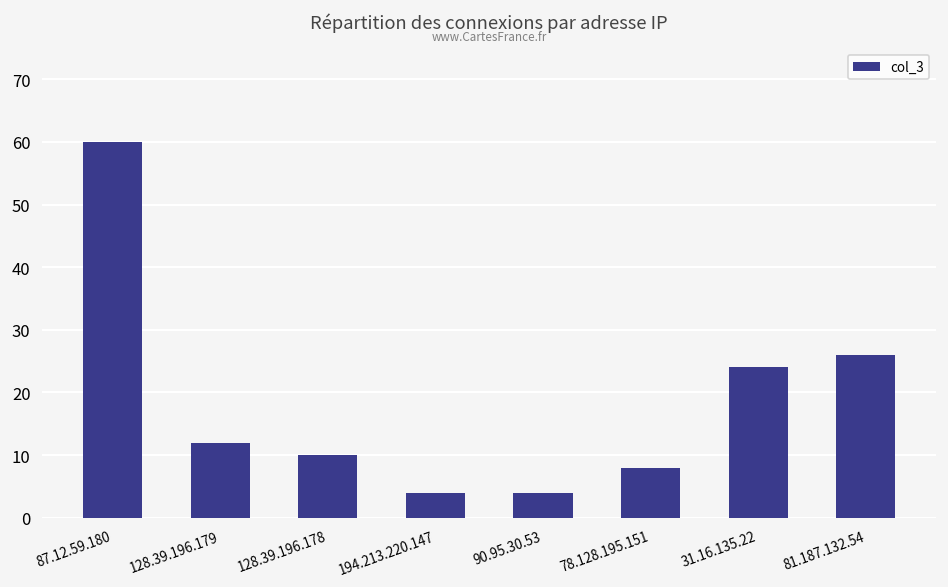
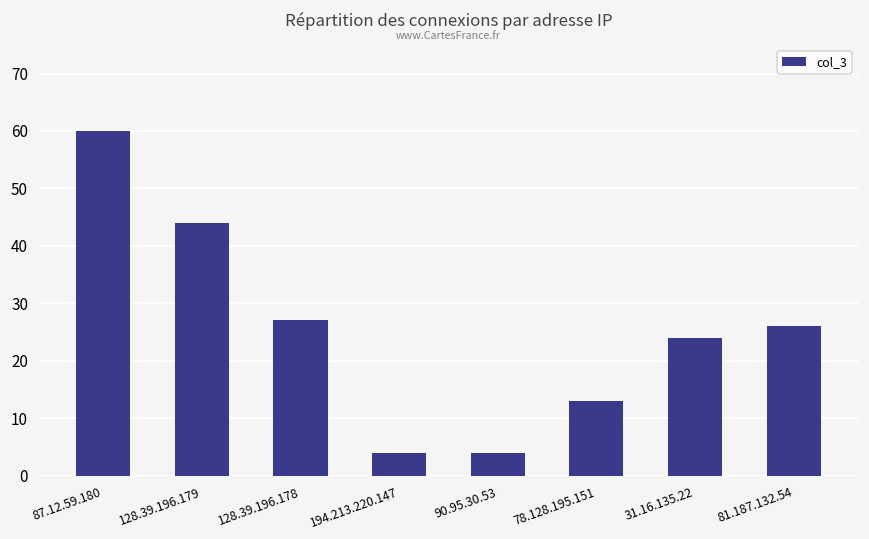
  {
    "87.12.59.180": 60,
-   "128.39.196.179": 12,
-   "128.39.196.178": 10,
+   "128.39.196.179": 44,
+   "128.39.196.178": 27,
    "194.213.220.147": 4,
    "90.95.30.53": 4,
-   "78.128.195.151": 8,
+   "78.128.195.151": 13,
    "31.16.135.22": 24,
    "81.187.132.54": 26
  }
